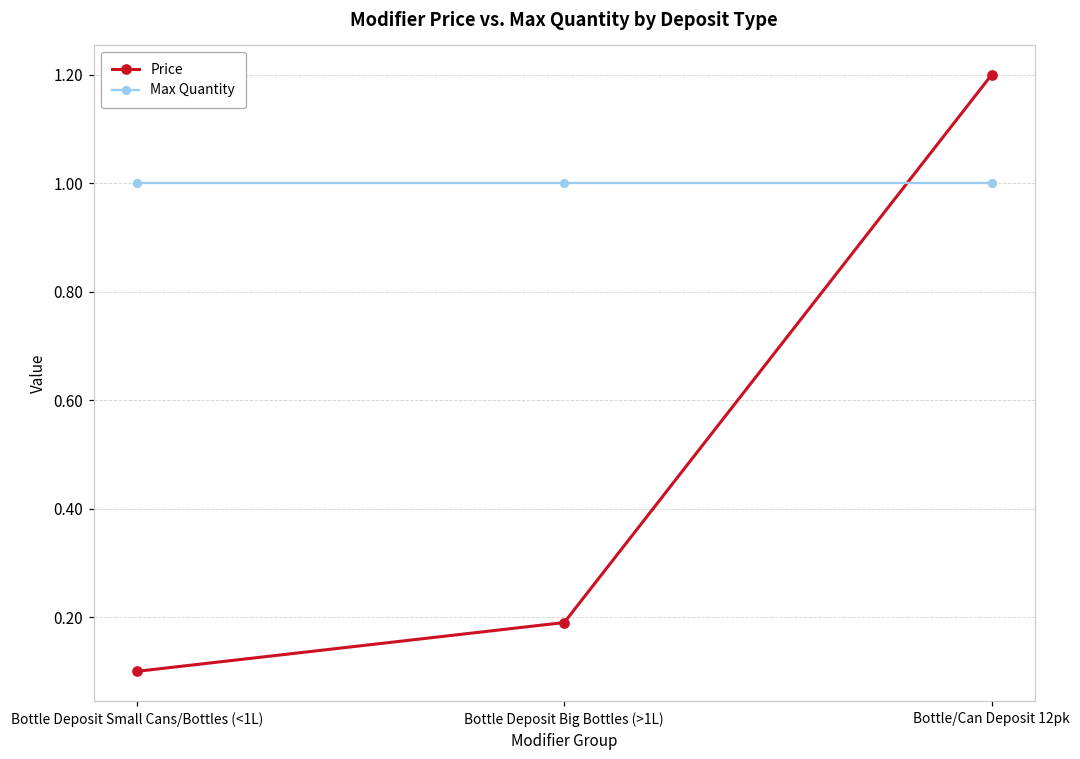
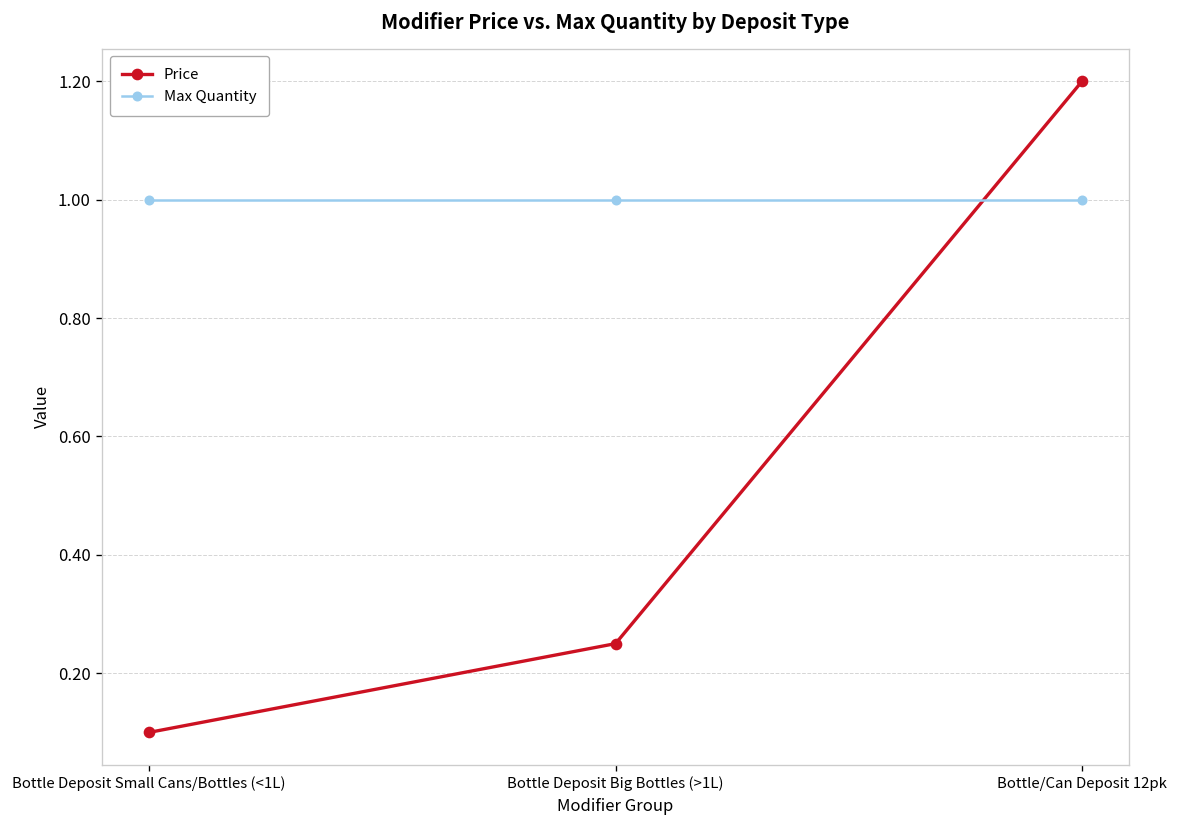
  {
    "Price": {
      "Bottle Deposit Small Cans/Bottles (<1L)": 0.10,
-     "Bottle Deposit Big Bottles (>1L)": 0.19,
+     "Bottle Deposit Big Bottles (>1L)": 0.25,
      "Bottle/Can Deposit 12pk": 1.20
    },
    "Max Quantity": {
      "Bottle Deposit Small Cans/Bottles (<1L)": 1.00,
      "Bottle Deposit Big Bottles (>1L)": 1.00,
      "Bottle/Can Deposit 12pk": 1.00
    }
  }
